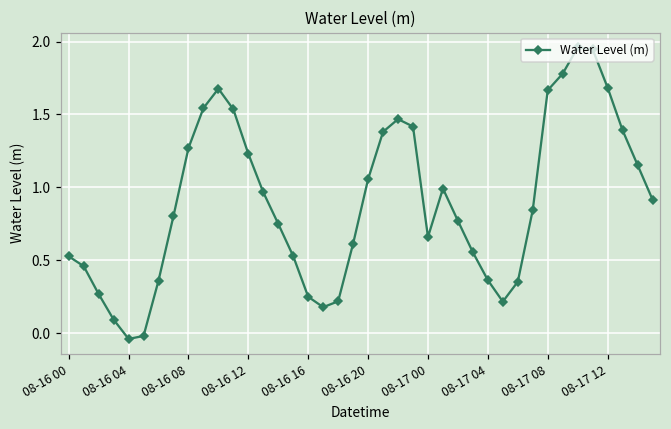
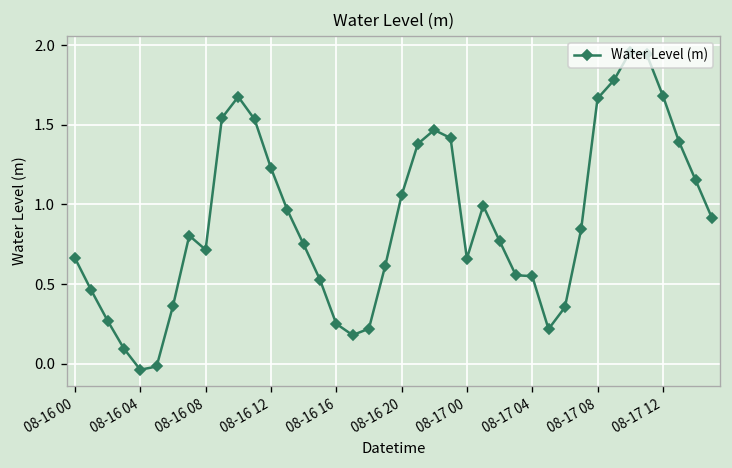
  {
-   "08-16 00": 0.53,
+   "08-16 00": 0.66,
    "08-16 04": -0.04,
-   "08-16 08": 1.27,
+   "08-16 08": 0.72,
    "08-16 12": 1.23,
    "08-16 16": 0.25,
    "08-16 20": 1.06,
    "08-17 00": 0.66,
-   "08-17 04": 0.36,
+   "08-17 04": 0.55,
    "08-17 08": 1.67,
    "08-17 12": 1.68
  }
